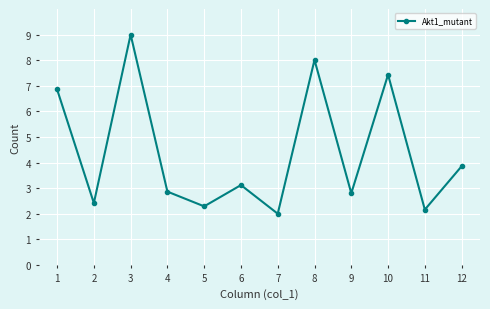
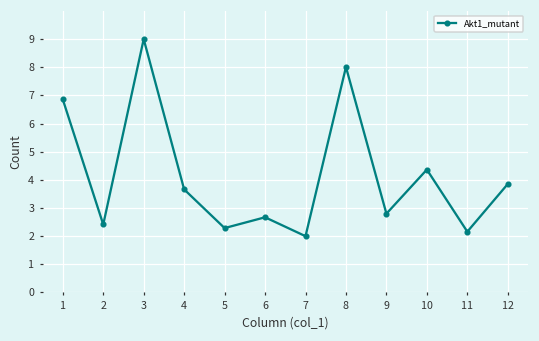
  {
    "1": 6.9,
    "2": 2.4,
    "3": 9.0,
-   "4": 2.9,
+   "4": 3.7,
    "5": 2.3,
-   "6": 3.1,
+   "6": 2.7,
    "7": 2.0,
    "8": 8.0,
    "9": 2.8,
-   "10": 7.4,
+   "10": 4.4,
    "11": 2.2,
    "12": 3.9
  }
